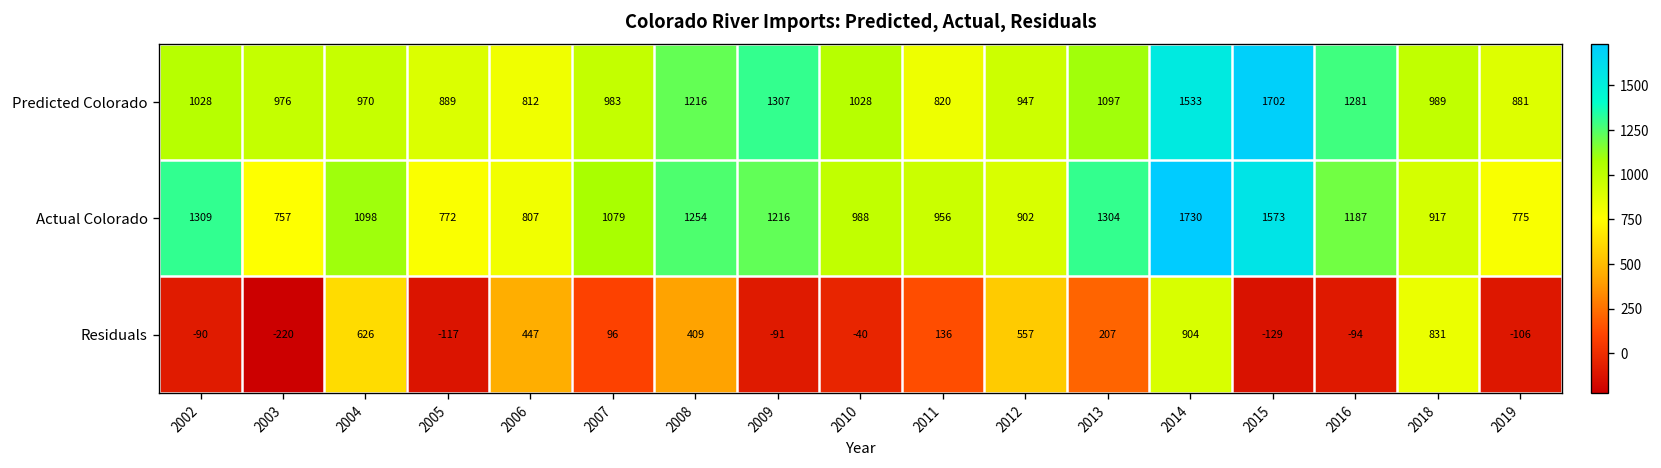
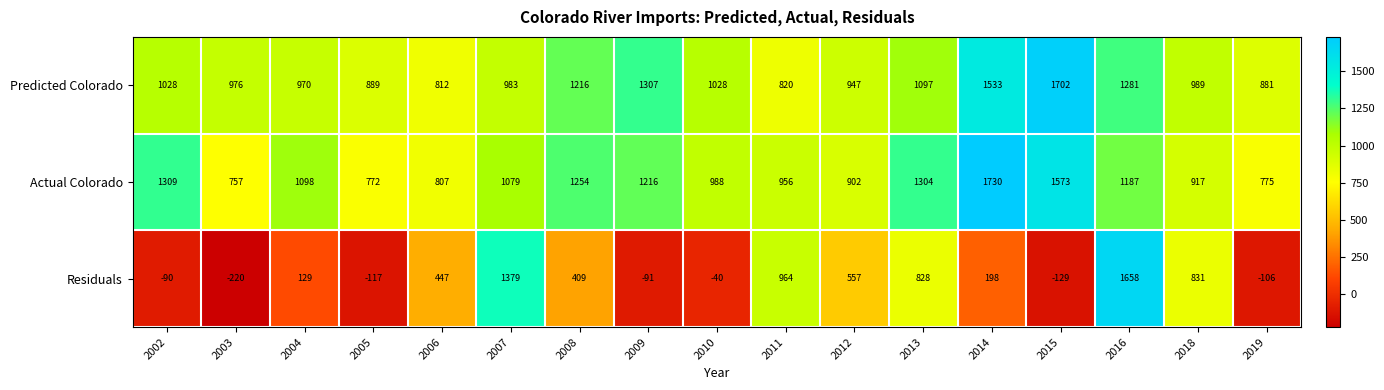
  {
    "Predicted Colorado": {
      "2002": 1028,
      "2003": 976,
      "2004": 970,
      "2005": 889,
      "2006": 812,
      "2007": 983,
      "2008": 1216,
      "2009": 1307,
      "2010": 1028,
      "2011": 820,
      "2012": 947,
      "2013": 1097,
      "2014": 1533,
      "2015": 1702,
      "2016": 1281,
      "2018": 989,
      "2019": 881
    },
    "Actual Colorado": {
      "2002": 1309,
      "2003": 757,
      "2004": 1098,
      "2005": 772,
      "2006": 807,
      "2007": 1079,
      "2008": 1254,
      "2009": 1216,
      "2010": 988,
      "2011": 956,
      "2012": 902,
      "2013": 1304,
      "2014": 1730,
      "2015": 1573,
      "2016": 1187,
      "2018": 917,
      "2019": 775
    },
    "Residuals": {
      "2002": -90,
      "2003": -220,
-     "2004": 626,
+     "2004": 129,
      "2005": -117,
      "2006": 447,
-     "2007": 96,
+     "2007": 1379,
      "2008": 409,
      "2009": -91,
      "2010": -40,
-     "2011": 136,
+     "2011": 964,
      "2012": 557,
-     "2013": 207,
-     "2014": 904,
+     "2013": 828,
+     "2014": 198,
      "2015": -129,
-     "2016": -94,
+     "2016": 1658,
      "2018": 831,
      "2019": -106
    }
  }
